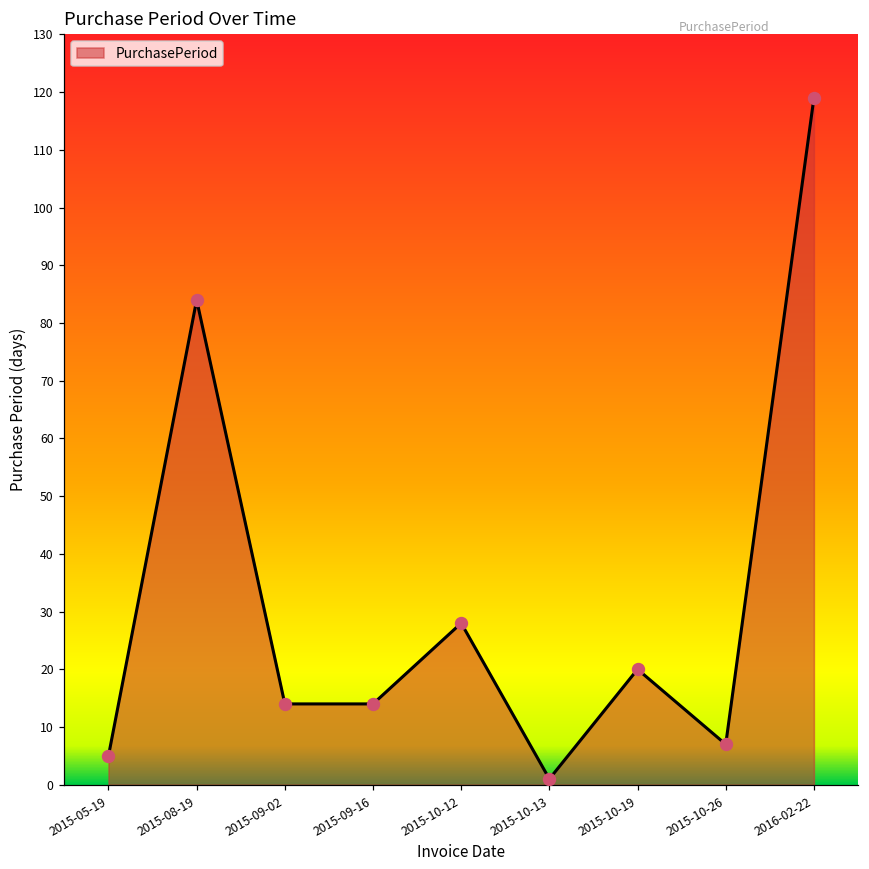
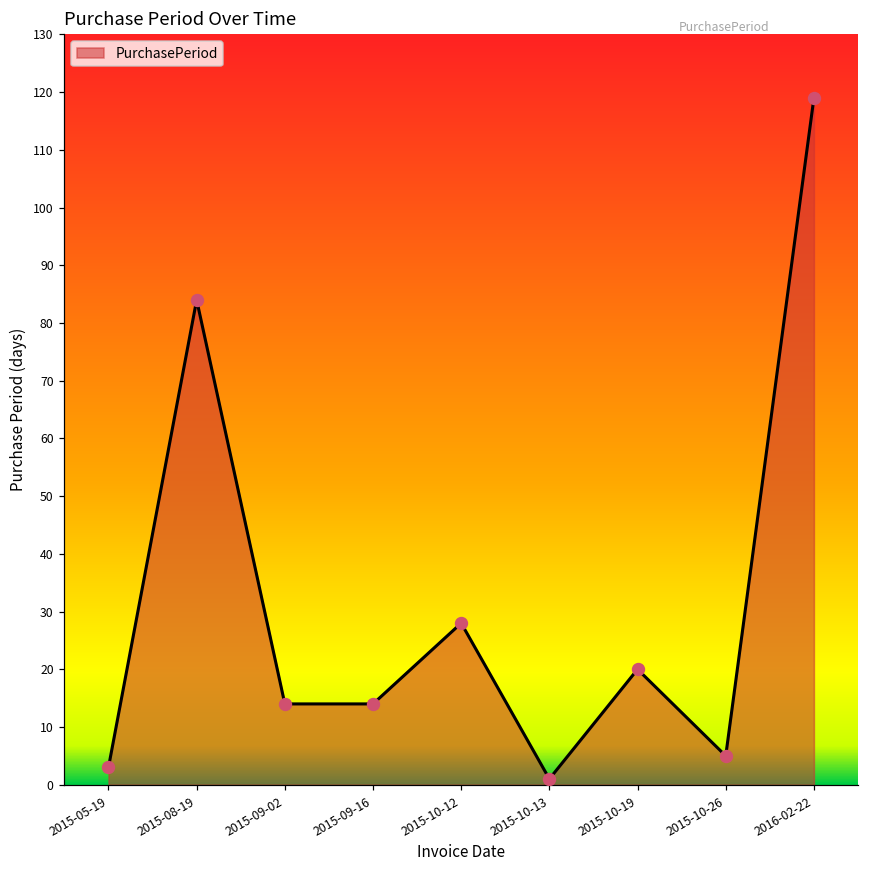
  {
-   "2015-05-19": 5,
+   "2015-05-19": 3,
    "2015-08-19": 84,
    "2015-09-02": 14,
    "2015-09-16": 14,
    "2015-10-12": 28,
    "2015-10-13": 1,
    "2015-10-19": 20,
-   "2015-10-26": 7,
+   "2015-10-26": 5,
    "2016-02-22": 119
  }
